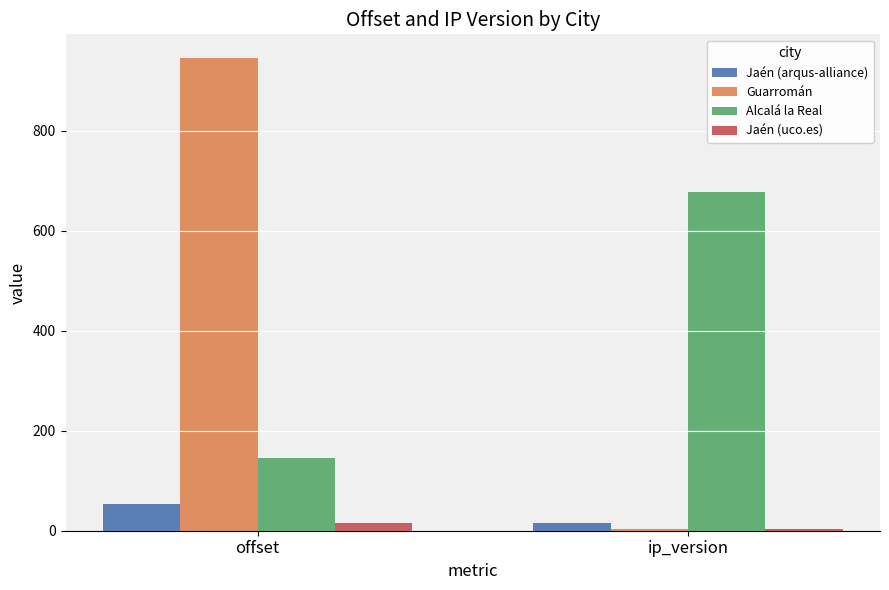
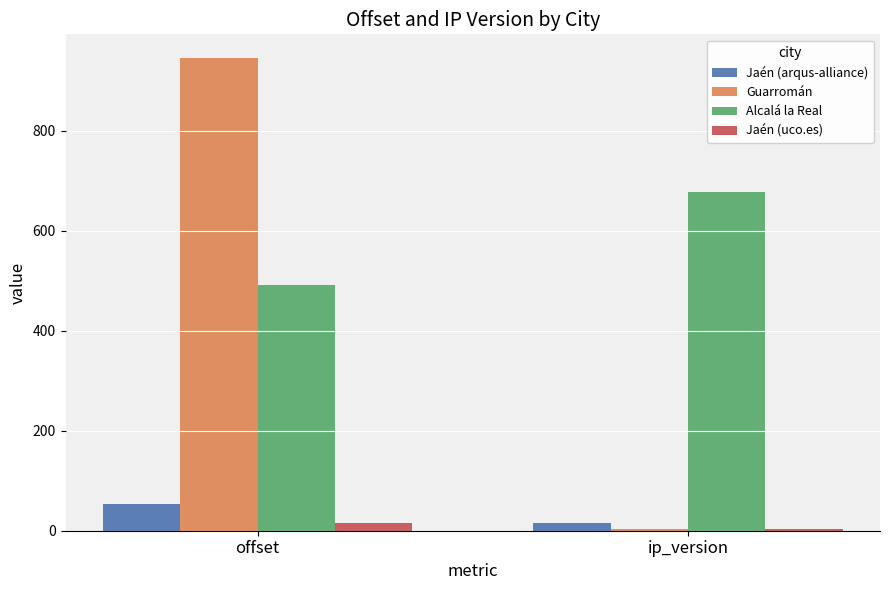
  {
    "Jaén (arqus-alliance)": {
      "offset": 50,
      "ip_version": 20
    },
    "Alcalá la Real": {
-     "offset": 150,
+     "offset": 490,
      "ip_version": 680
    }
  }
